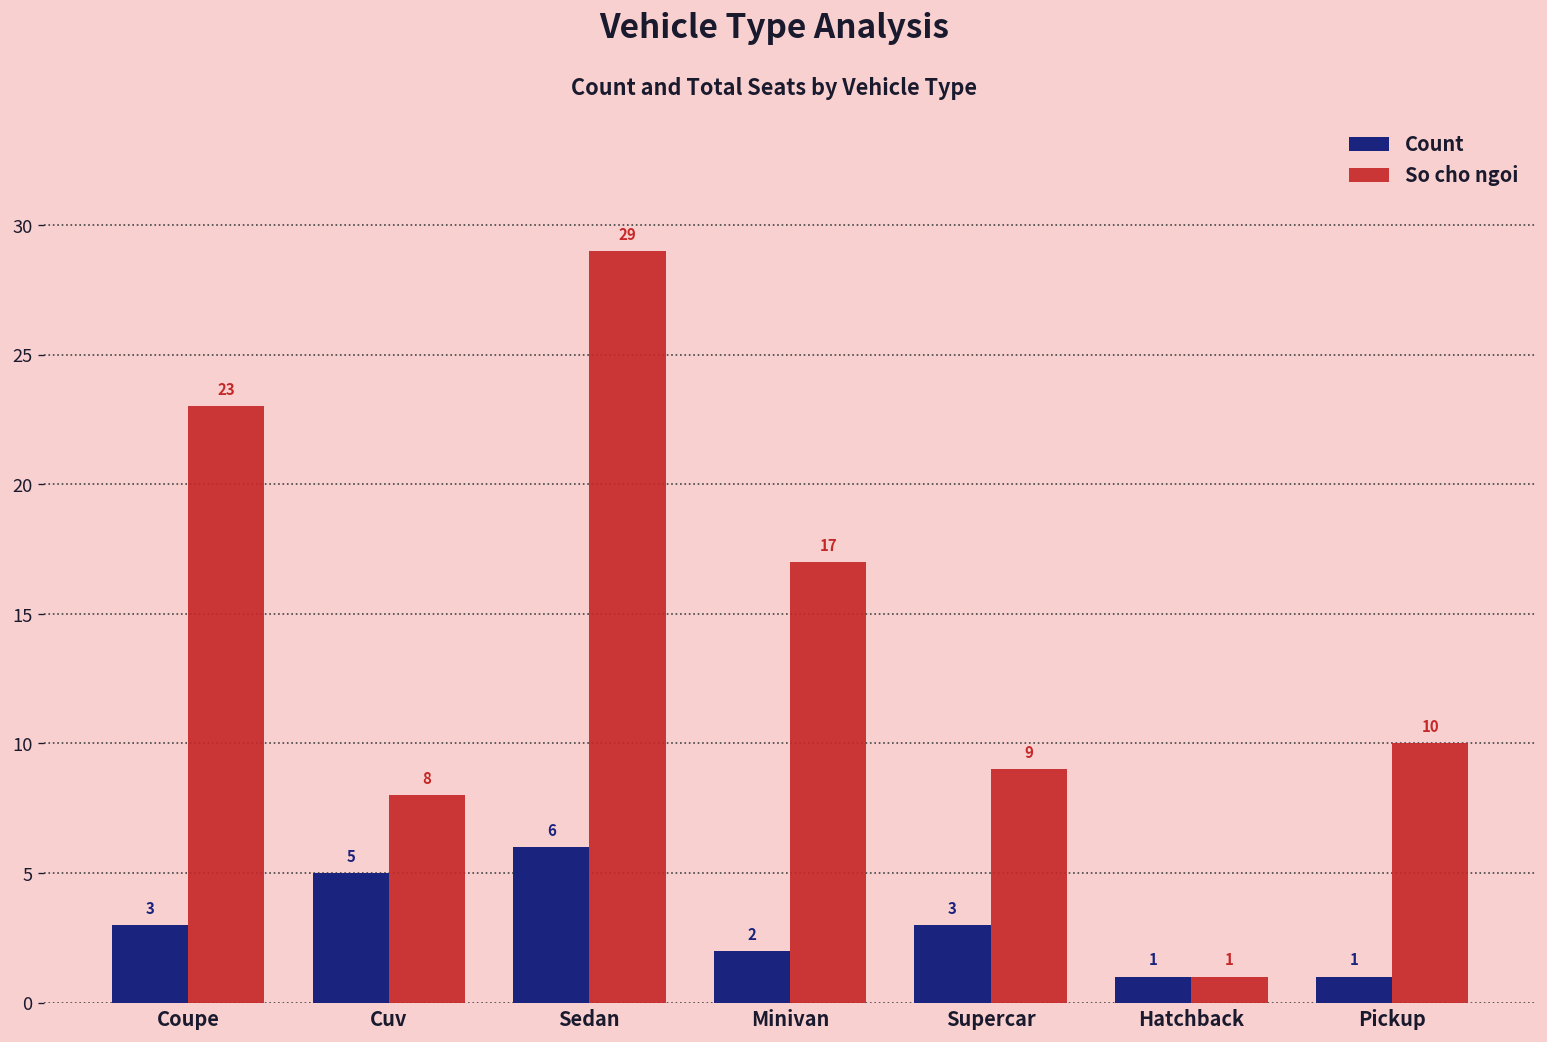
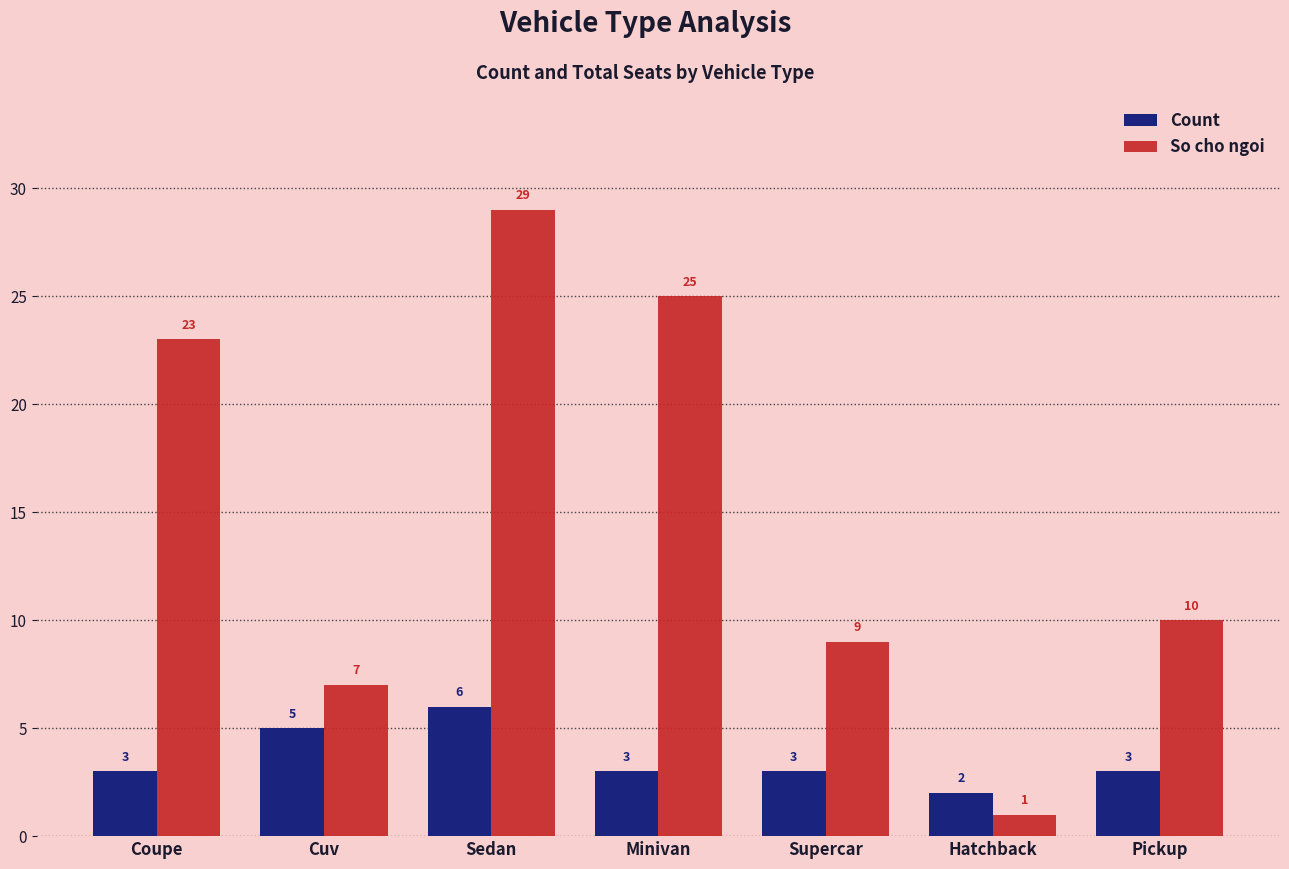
  {
    "Count": {
      "Coupe": 3,
      "Cuv": 5,
      "Sedan": 6,
-     "Minivan": 2,
+     "Minivan": 3,
      "Supercar": 3,
-     "Hatchback": 1,
-     "Pickup": 1
+     "Hatchback": 2,
+     "Pickup": 3
    },
    "So cho ngoi": {
      "Coupe": 23,
-     "Cuv": 8,
+     "Cuv": 7,
      "Sedan": 29,
-     "Minivan": 17,
+     "Minivan": 25,
      "Supercar": 9,
      "Hatchback": 1,
      "Pickup": 10
    }
  }
